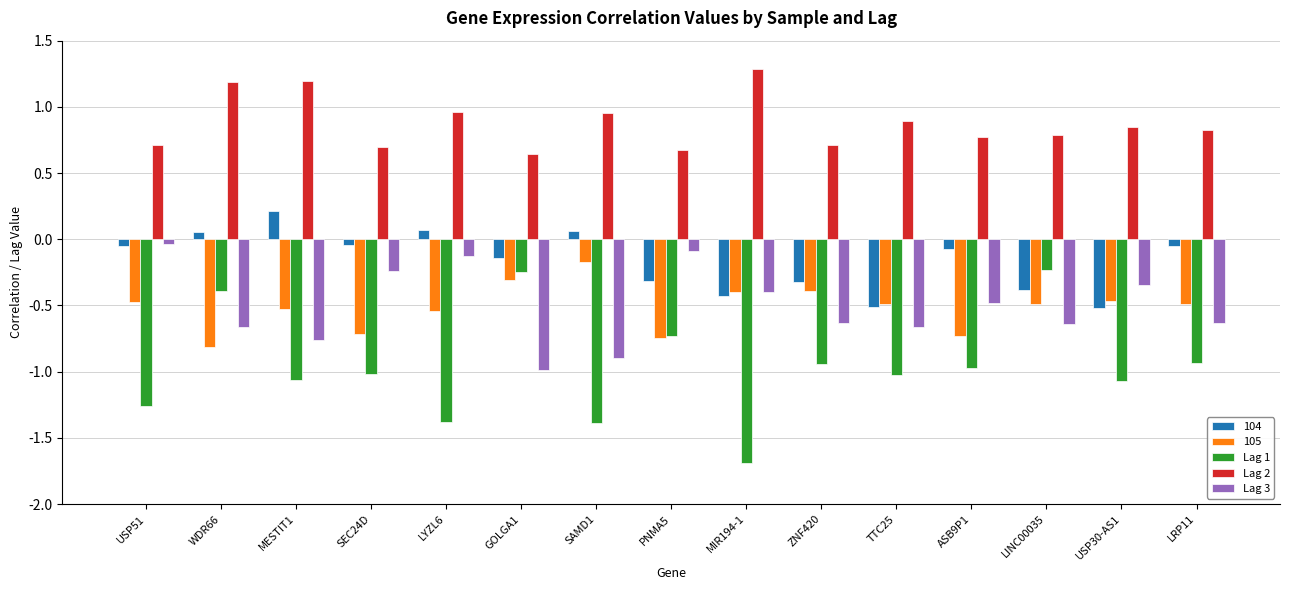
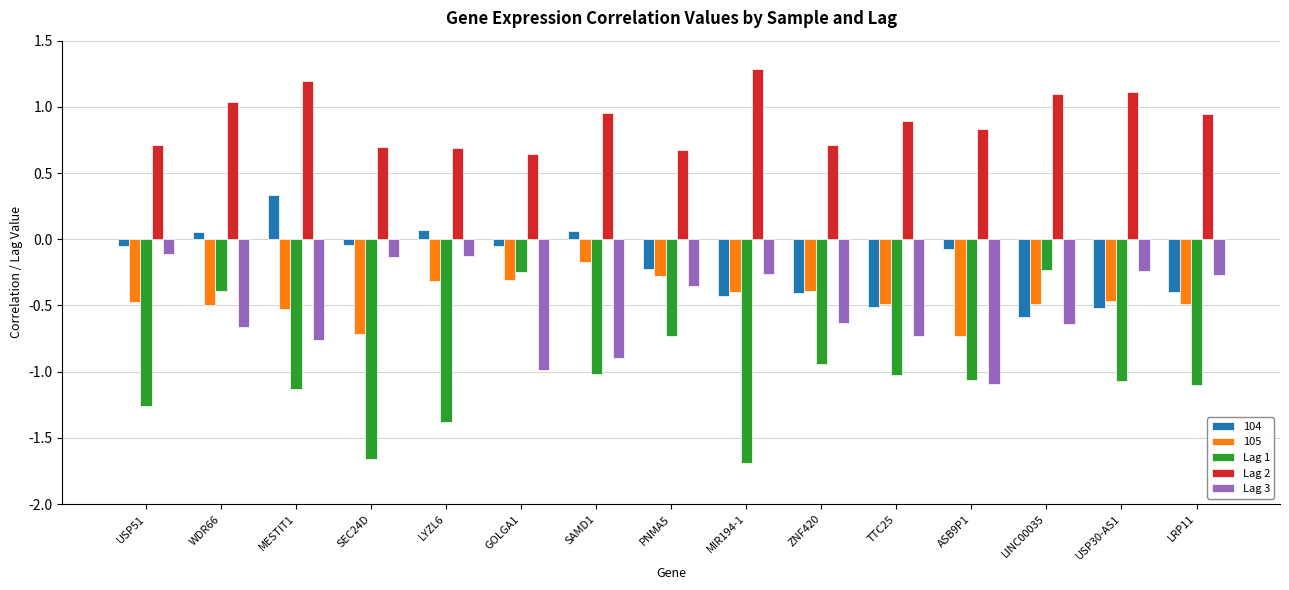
  {
    "104": {
      "USP51": -0.05,
      "WDR66": 0.05,
-     "MESTIT1": 0.21,
+     "MESTIT1": 0.33,
      "SEC24D": -0.04,
      "LYZL6": 0.07,
-     "GOLGA1": -0.15,
+     "GOLGA1": -0.05,
      "SAMD1": 0.06,
-     "PNMA5": -0.32,
+     "PNMA5": -0.23,
      "MIR194-1": -0.43,
-     "ZNF420": -0.32,
+     "ZNF420": -0.41,
      "TTC25": -0.52,
      "ASB9P1": -0.07,
-     "LINC00035": -0.38,
+     "LINC00035": -0.59,
      "USP30-AS1": -0.52,
-     "LRP11": -0.05
+     "LRP11": -0.40
    },
    "105": {
      "USP51": -0.48,
-     "WDR66": -0.81,
+     "WDR66": -0.49,
      "MESTIT1": -0.52,
      "SEC24D": -0.72,
-     "LYZL6": -0.55,
+     "LYZL6": -0.32,
      "GOLGA1": -0.31,
      "SAMD1": -0.17,
-     "PNMA5": -0.75,
+     "PNMA5": -0.27,
      "MIR194-1": -0.40,
      "ZNF420": -0.39,
      "TTC25": -0.49,
      "ASB9P1": -0.73,
      "LINC00035": -0.49,
      "USP30-AS1": -0.47,
      "LRP11": -0.49
    },
    "Lag 1": {
      "USP51": -1.26,
      "WDR66": -0.39,
-     "MESTIT1": -1.06,
-     "SEC24D": -1.01,
+     "MESTIT1": -1.13,
+     "SEC24D": -1.66,
      "LYZL6": -1.38,
      "GOLGA1": -0.25,
-     "SAMD1": -1.39,
+     "SAMD1": -1.02,
      "PNMA5": -0.73,
      "MIR194-1": -1.69,
      "ZNF420": -0.94,
      "TTC25": -1.03,
-     "ASB9P1": -0.97,
+     "ASB9P1": -1.06,
      "LINC00035": -0.23,
      "USP30-AS1": -1.07,
-     "LRP11": -0.94
+     "LRP11": -1.10
    },
    "Lag 2": {
      "USP51": 0.71,
-     "WDR66": 1.18,
+     "WDR66": 1.03,
      "MESTIT1": 1.20,
      "SEC24D": 0.70,
-     "LYZL6": 0.96,
+     "LYZL6": 0.69,
      "GOLGA1": 0.64,
      "SAMD1": 0.95,
      "PNMA5": 0.67,
      "MIR194-1": 1.29,
      "ZNF420": 0.72,
      "TTC25": 0.90,
-     "ASB9P1": 0.77,
-     "LINC00035": 0.79,
-     "USP30-AS1": 0.85,
-     "LRP11": 0.82
+     "ASB9P1": 0.83,
+     "LINC00035": 1.10,
+     "USP30-AS1": 1.11,
+     "LRP11": 0.95
    },
    "Lag 3": {
-     "USP51": -0.03,
+     "USP51": -0.11,
      "WDR66": -0.66,
      "MESTIT1": -0.76,
-     "SEC24D": -0.24,
+     "SEC24D": -0.13,
      "LYZL6": -0.13,
      "GOLGA1": -0.99,
      "SAMD1": -0.90,
-     "PNMA5": -0.09,
-     "MIR194-1": -0.40,
+     "PNMA5": -0.36,
+     "MIR194-1": -0.26,
      "ZNF420": -0.63,
-     "TTC25": -0.66,
-     "ASB9P1": -0.48,
+     "TTC25": -0.73,
+     "ASB9P1": -1.09,
      "LINC00035": -0.64,
-     "USP30-AS1": -0.35,
-     "LRP11": -0.63
+     "USP30-AS1": -0.24,
+     "LRP11": -0.27
    }
  }
